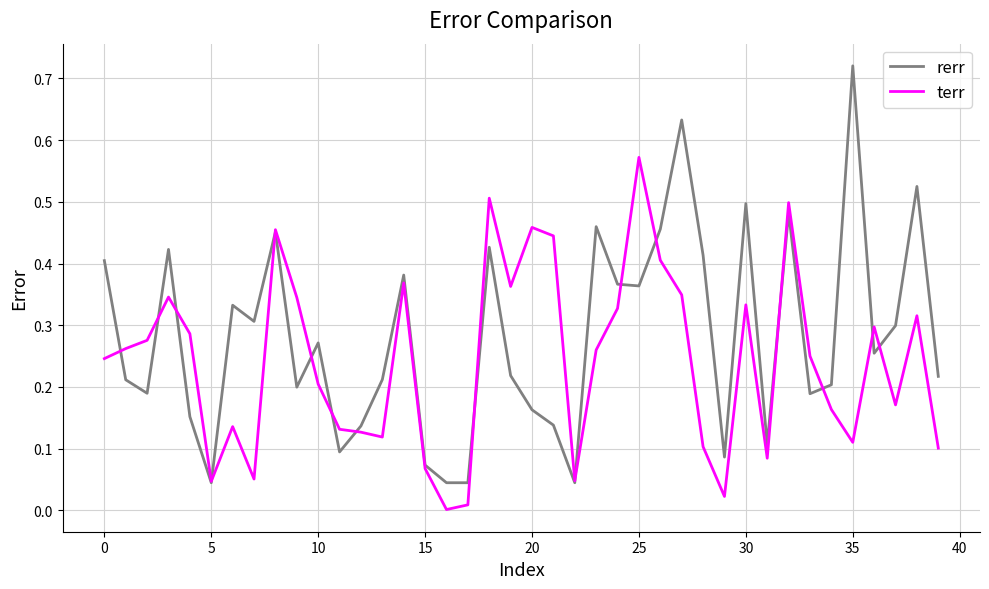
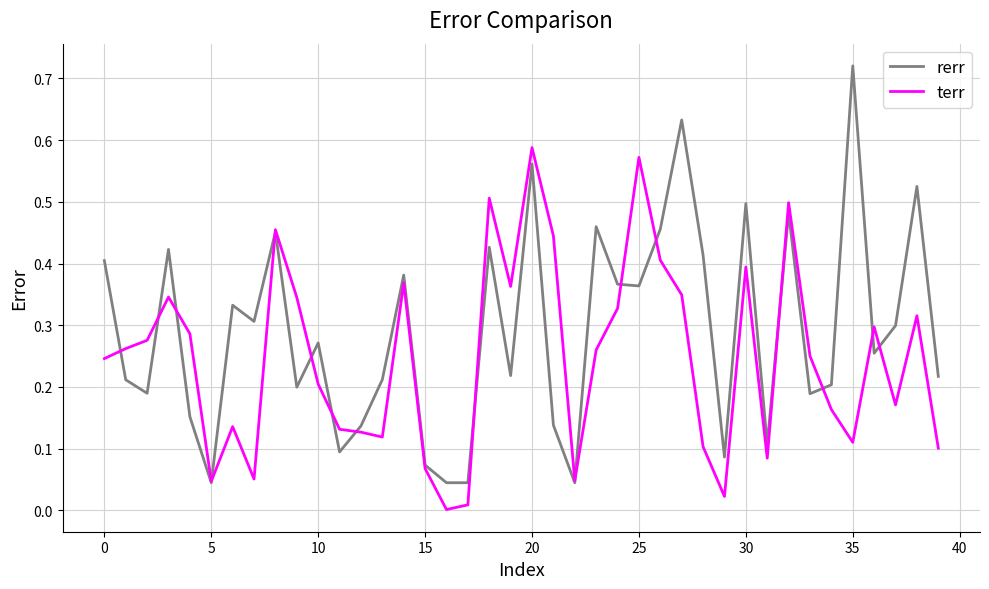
  {
    "rerr": {
      "0": 0.40,
      "10": 0.27,
      "15": 0.07,
-     "20": 0.16,
+     "20": 0.56,
      "25": 0.36,
      "30": 0.50,
      "35": 0.72
    },
    "terr": {
      "0": 0.25,
      "10": 0.20,
      "15": 0.07,
-     "20": 0.46,
+     "20": 0.59,
      "25": 0.57,
-     "30": 0.33,
+     "30": 0.39,
      "35": 0.11
    }
  }
